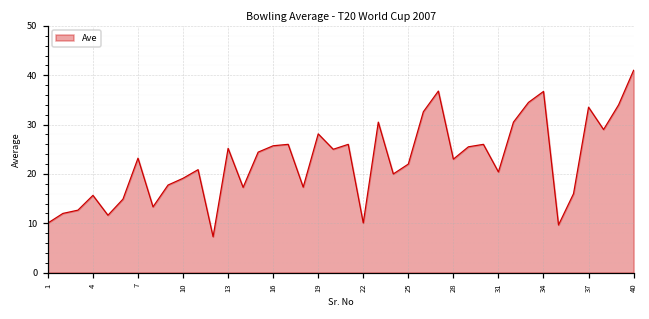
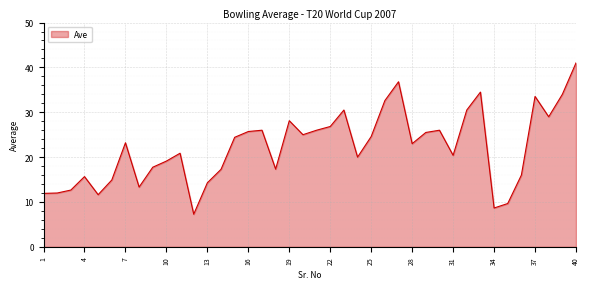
  {
-   "1": 10,
+   "1": 12,
    "4": 16,
    "7": 23,
    "10": 19,
-   "13": 25,
+   "13": 14,
    "16": 26,
    "19": 28,
-   "22": 10,
-   "25": 22,
+   "22": 27,
+   "25": 25,
    "28": 23,
    "31": 20,
-   "34": 37,
+   "34": 9,
    "37": 34,
    "40": 41
  }
